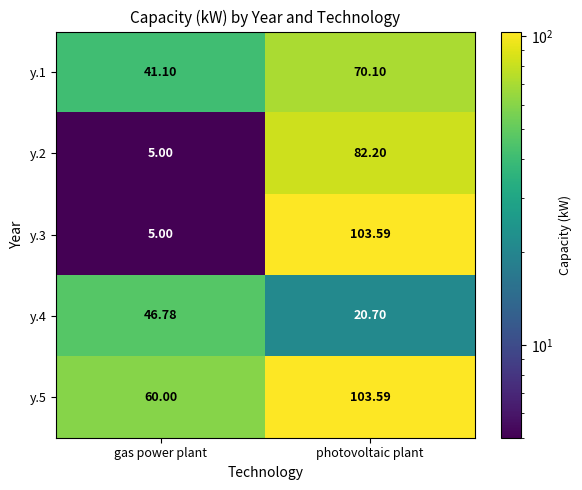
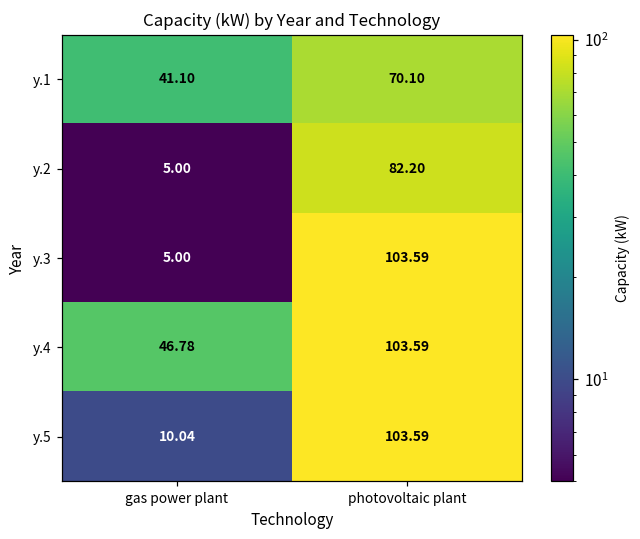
  {
    "y.1": {
      "gas power plant": 41.10,
      "photovoltaic plant": 70.10
    },
    "y.2": {
      "gas power plant": 5.00,
      "photovoltaic plant": 82.20
    },
    "y.3": {
      "gas power plant": 5.00,
      "photovoltaic plant": 103.59
    },
    "y.4": {
      "gas power plant": 46.78,
-     "photovoltaic plant": 20.70
+     "photovoltaic plant": 103.59
    },
    "y.5": {
-     "gas power plant": 60.00,
+     "gas power plant": 10.04,
      "photovoltaic plant": 103.59
    }
  }
